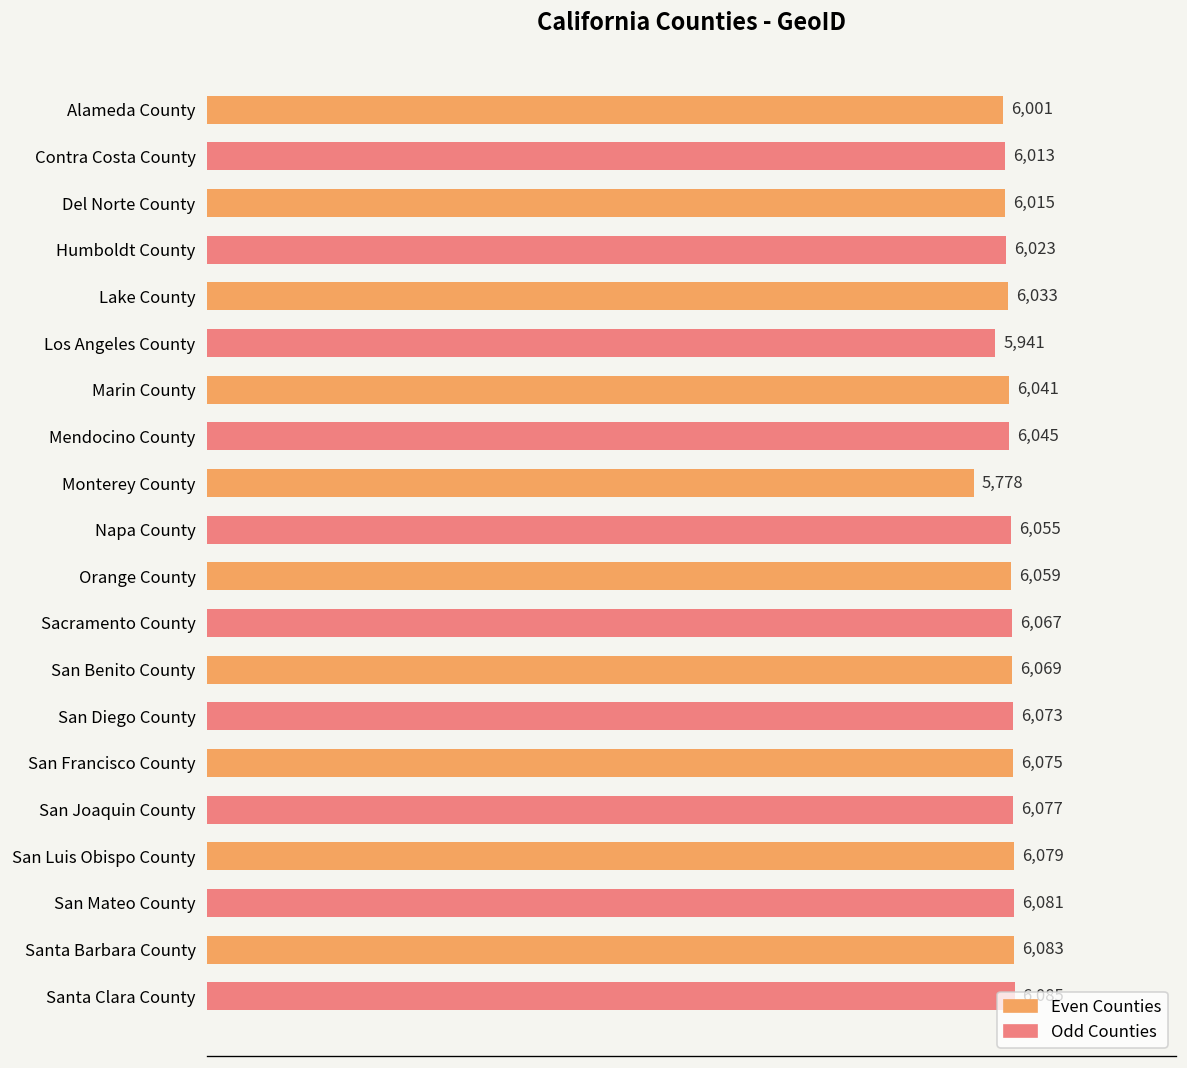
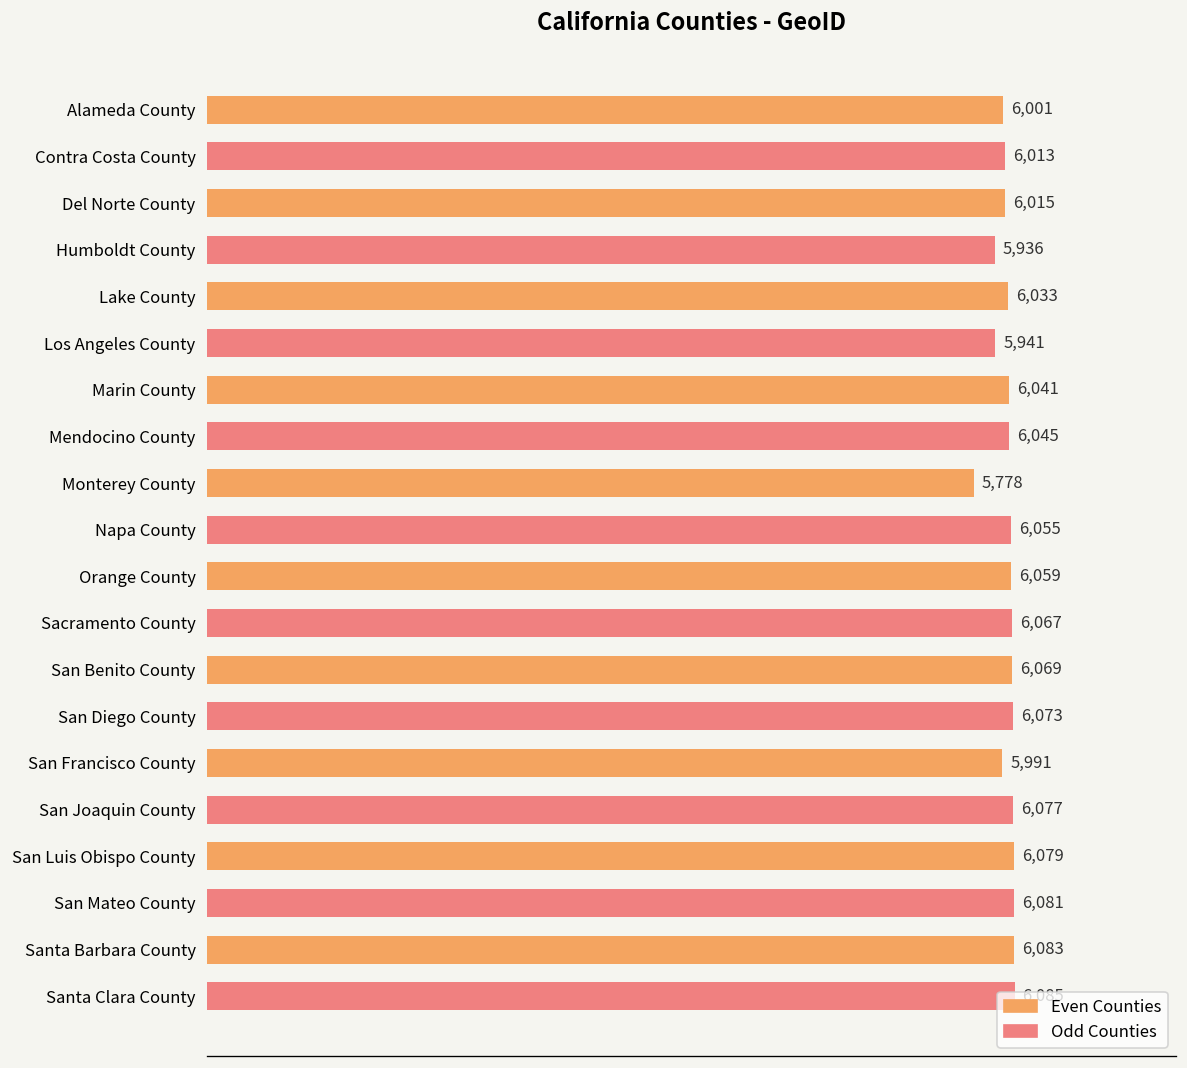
  {
    "Alameda County": "6,001",
    "Contra Costa County": "6,013",
    "Del Norte County": "6,015",
-   "Humboldt County": "6,023",
+   "Humboldt County": "5,936",
    "Lake County": "6,033",
    "Los Angeles County": "5,941",
    "Marin County": "6,041",
    "Mendocino County": "6,045",
    "Monterey County": "5,778",
    "Napa County": "6,055",
    "Orange County": "6,059",
    "Sacramento County": "6,067",
    "San Benito County": "6,069",
    "San Diego County": "6,073",
-   "San Francisco County": "6,075",
+   "San Francisco County": "5,991",
    "San Joaquin County": "6,077",
    "San Luis Obispo County": "6,079",
    "San Mateo County": "6,081",
    "Santa Barbara County": "6,083"
  }
